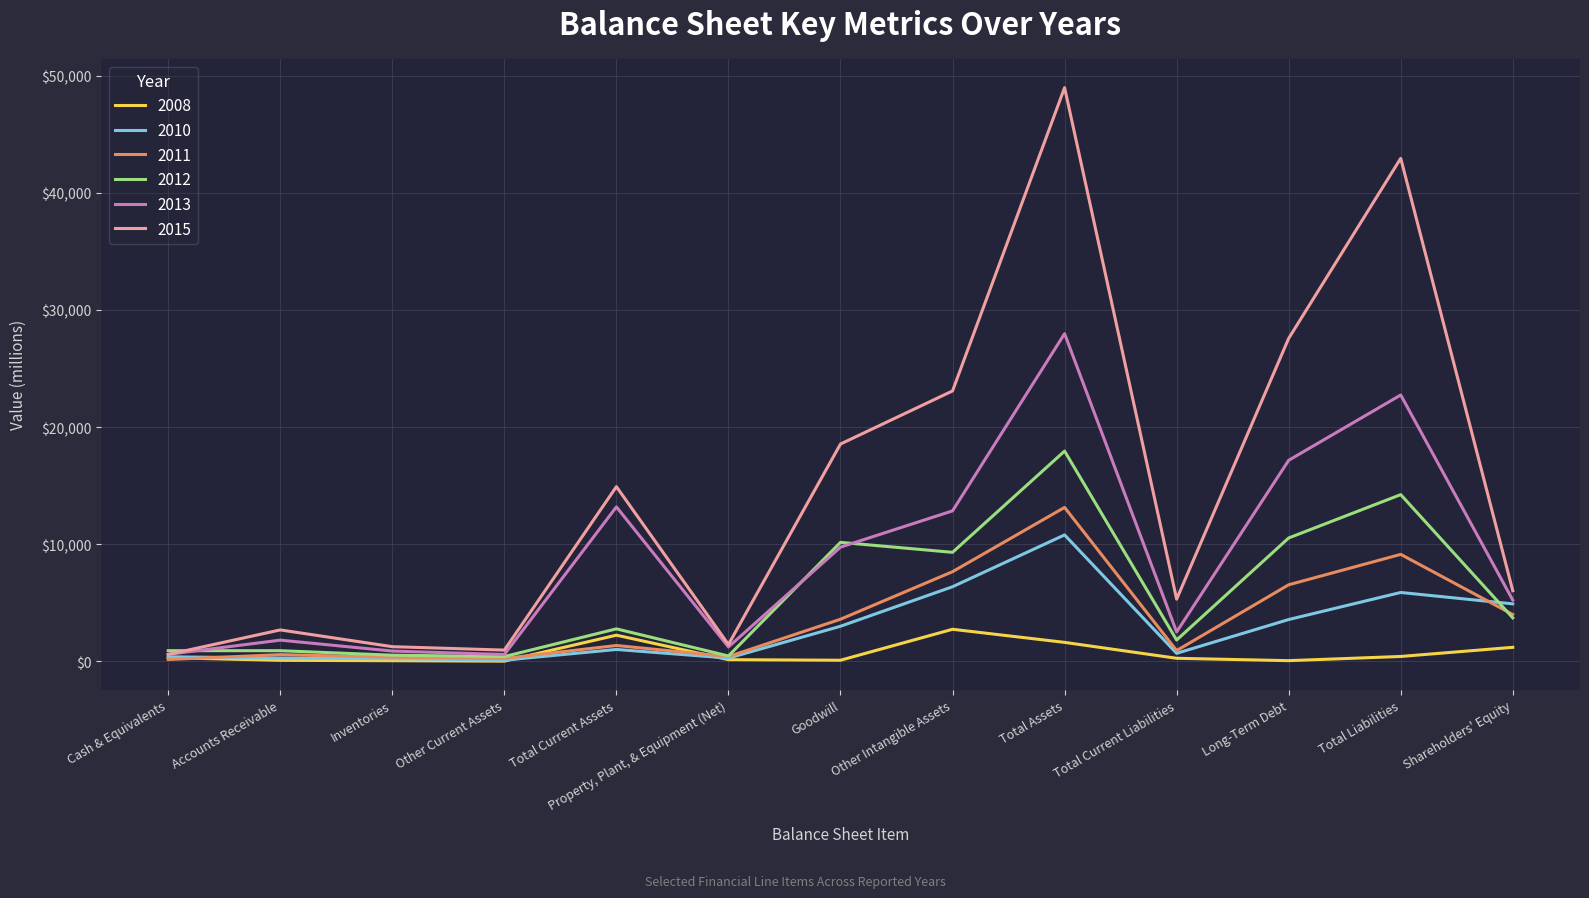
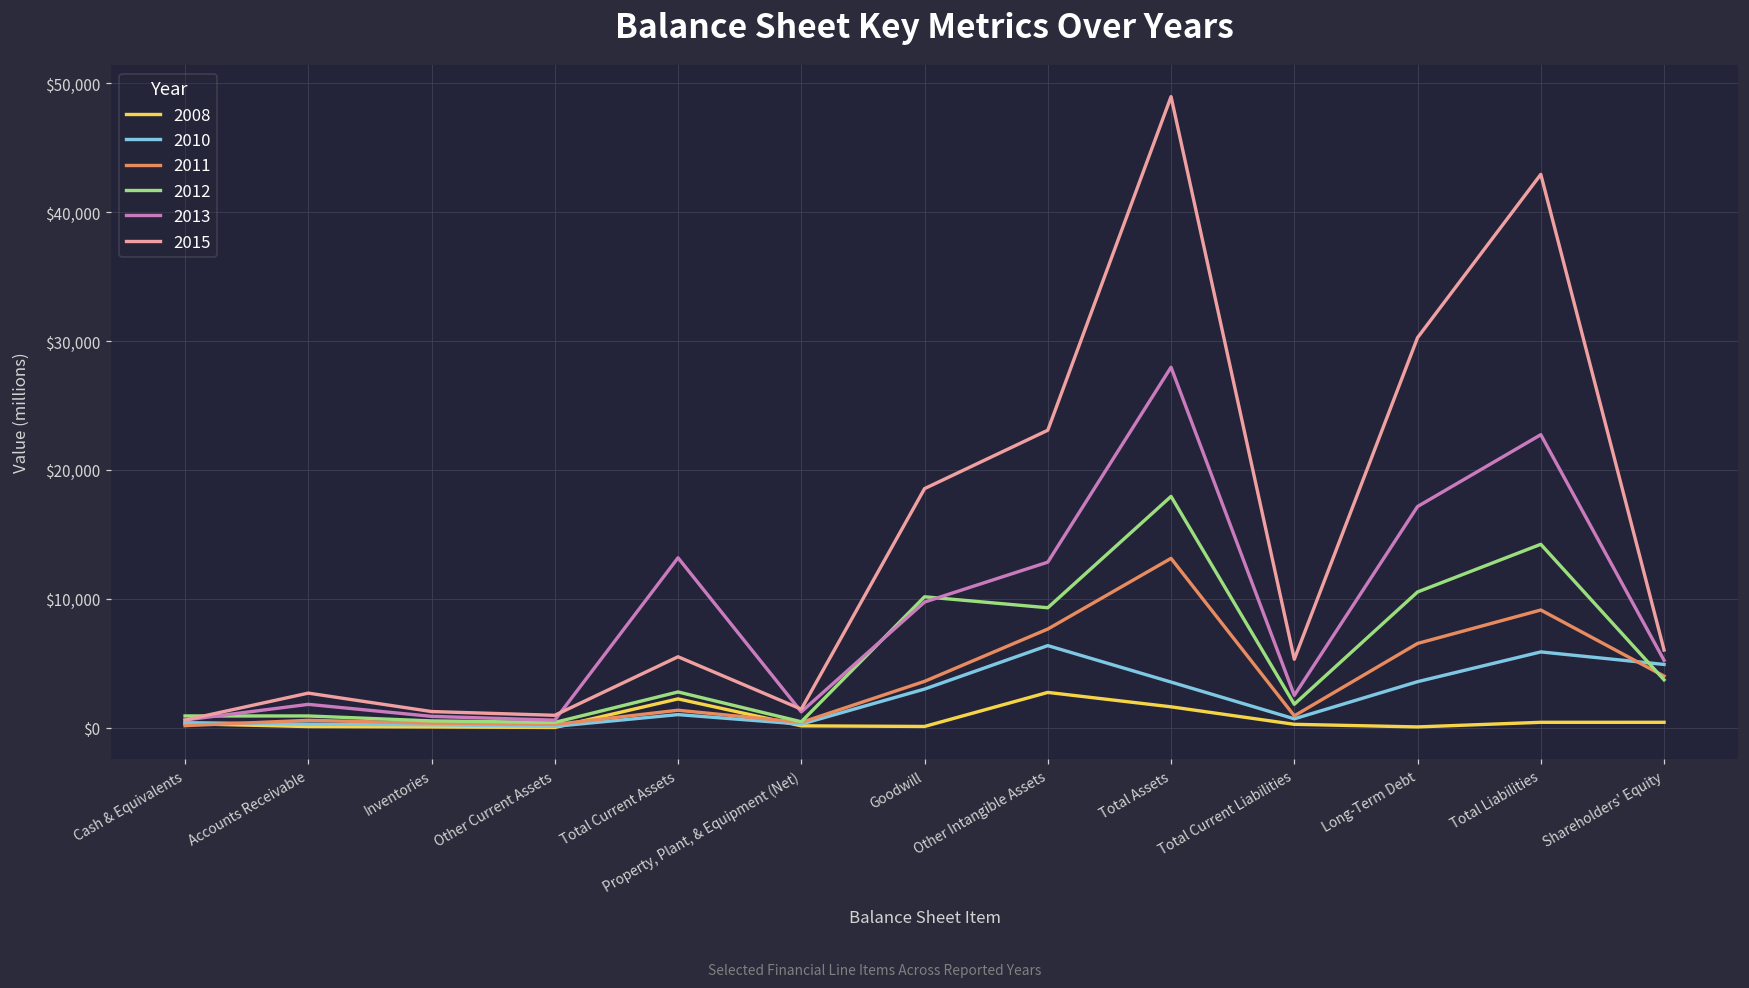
  {
    "2008": {
      "Total Current Assets": "$2,200",
      "Goodwill": "$100",
      "Other Intangible Assets": "$2,700",
      "Total Assets": "$1,600",
      "Total Current Liabilities": "$300",
      "Long-Term Debt": "$100",
      "Total Liabilities": "$400",
-     "Shareholders' Equity": "$1,200"
+     "Shareholders' Equity": "$400"
    },
    "2010": {
      "Total Current Assets": "$1,000",
      "Goodwill": "$3,000",
      "Other Intangible Assets": "$6,400",
-     "Total Assets": "$10,800",
+     "Total Assets": "$3,500",
      "Total Current Liabilities": "$700",
      "Long-Term Debt": "$3,600",
      "Total Liabilities": "$5,900",
      "Shareholders' Equity": "$4,900"
    },
    "2011": {
      "Accounts Receivable": "$600",
      "Total Current Assets": "$1,400",
      "Goodwill": "$3,600",
      "Other Intangible Assets": "$7,700",
      "Total Assets": "$13,100",
      "Total Current Liabilities": "$900",
      "Long-Term Debt": "$6,500",
      "Total Liabilities": "$9,100",
      "Shareholders' Equity": "$4,000"
    },
    "2012": {
      "Cash & Equivalents": "$900",
      "Accounts Receivable": "$900",
      "Total Current Assets": "$2,800",
      "Goodwill": "$10,200",
      "Other Intangible Assets": "$9,300",
      "Total Assets": "$18,000",
      "Total Current Liabilities": "$1,800",
      "Long-Term Debt": "$10,500",
      "Total Liabilities": "$14,200",
      "Shareholders' Equity": "$3,700"
    },
    "2013": {
      "Accounts Receivable": "$1,800",
      "Inventories": "$900",
      "Total Current Assets": "$13,200",
      "Goodwill": "$9,800",
      "Other Intangible Assets": "$12,800",
      "Total Assets": "$28,000",
      "Total Current Liabilities": "$2,500",
      "Long-Term Debt": "$17,200",
      "Total Liabilities": "$22,700",
      "Shareholders' Equity": "$5,200"
    },
    "2015": {
      "Accounts Receivable": "$2,700",
      "Inventories": "$1,300",
      "Other Current Assets": "$1,000",
-     "Total Current Assets": "$14,900",
+     "Total Current Assets": "$5,500",
      "Goodwill": "$18,600",
      "Other Intangible Assets": "$23,100",
      "Total Assets": "$49,000",
      "Total Current Liabilities": "$5,300",
-     "Long-Term Debt": "$27,600",
+     "Long-Term Debt": "$30,300",
      "Total Liabilities": "$42,900",
      "Shareholders' Equity": "$6,000"
    }
  }
